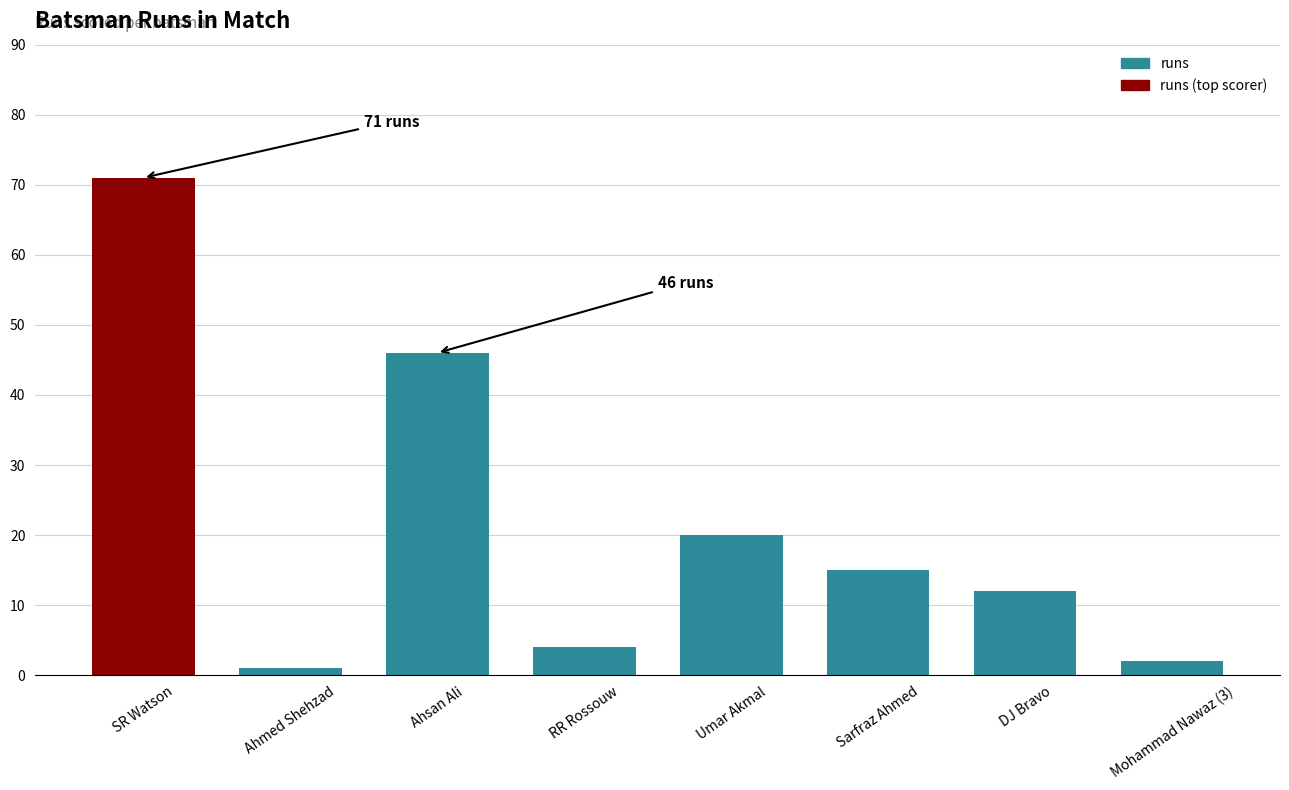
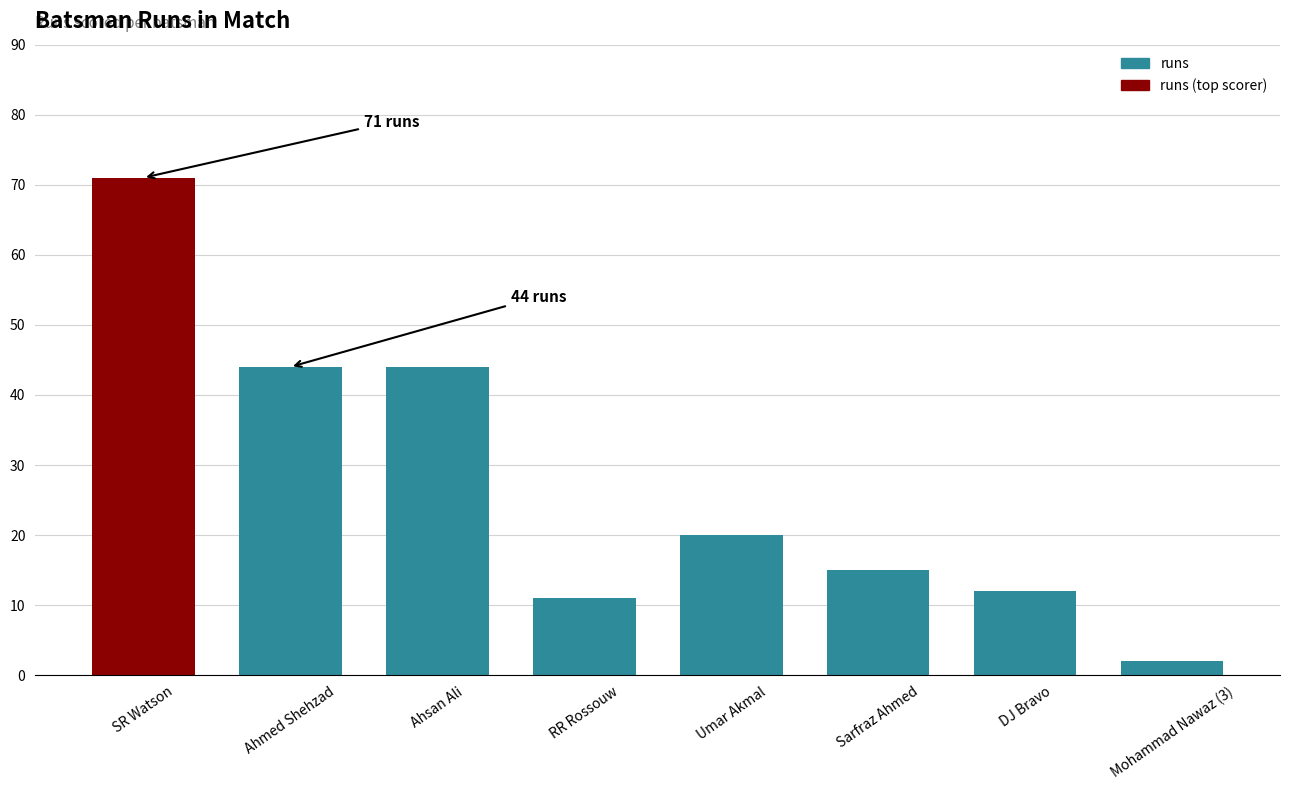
  {
    "SR Watson": 71,
-   "Ahmed Shehzad": 1,
-   "Ahsan Ali": 46,
-   "RR Rossouw": 4
+   "Ahmed Shehzad": 44,
+   "Ahsan Ali": 44,
+   "RR Rossouw": 11
  }
